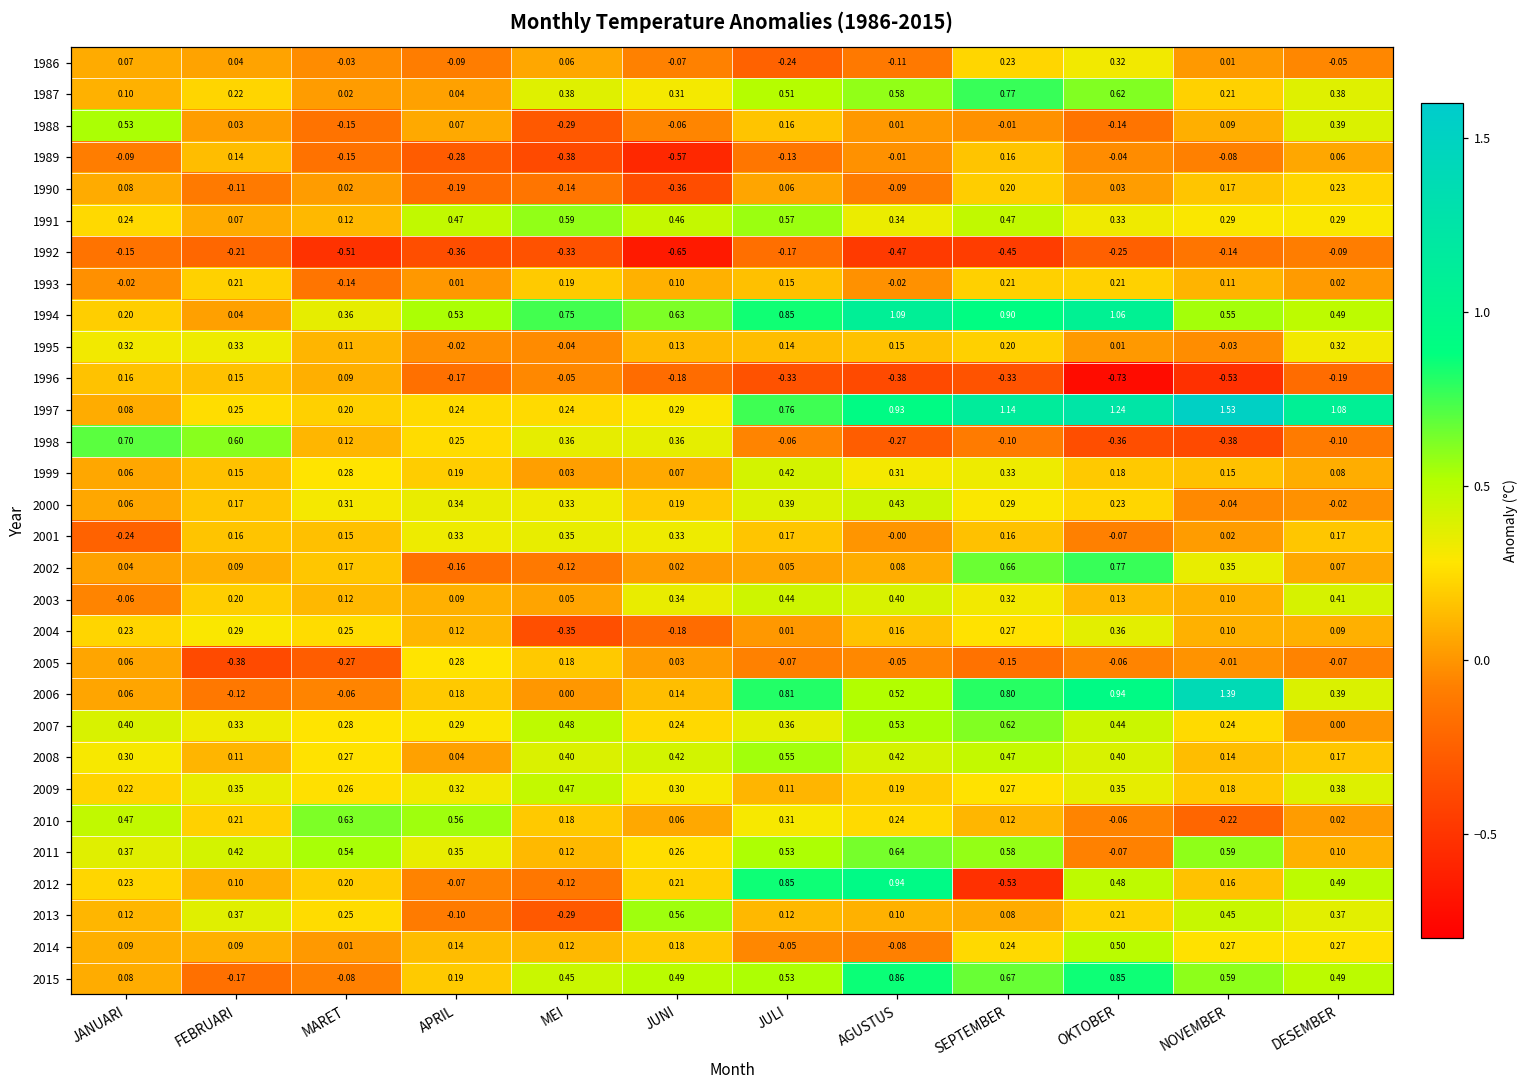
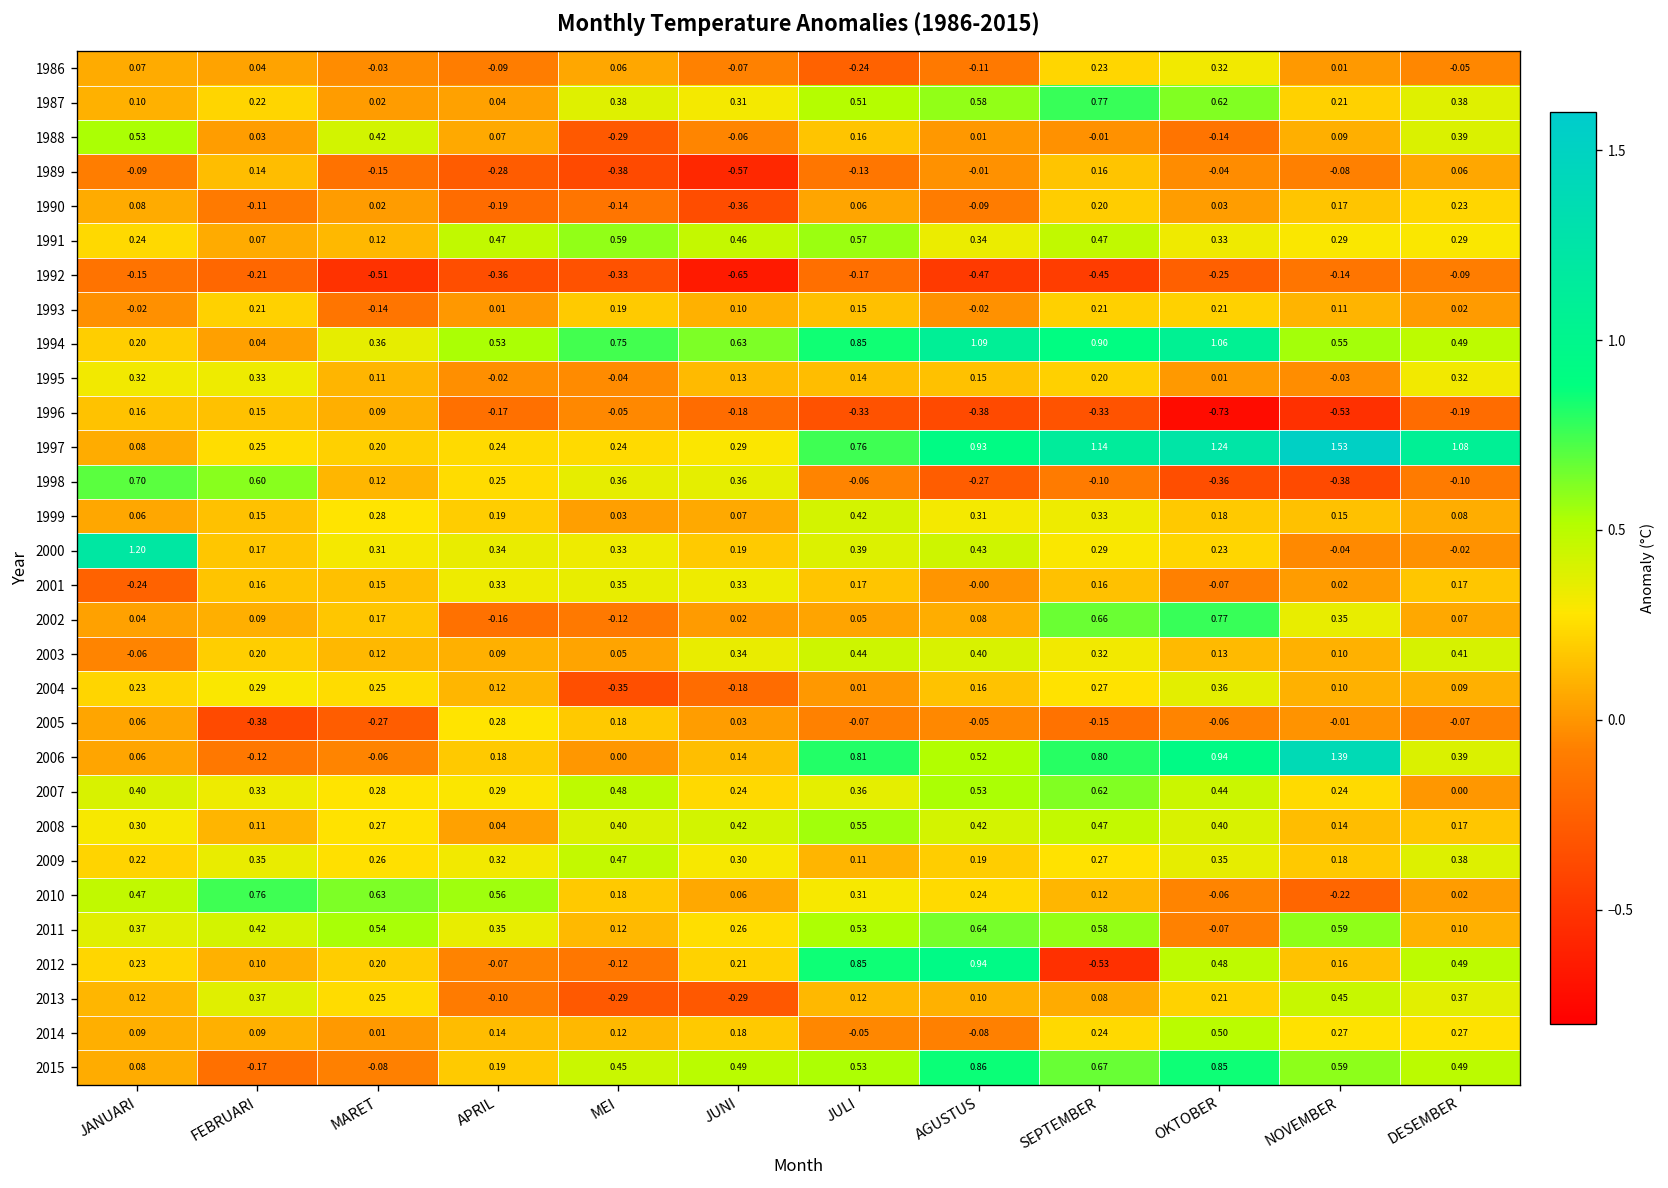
  {
    "1988": {
      "JANUARI": 0.53,
      "FEBRUARI": 0.03,
-     "MARET": -0.15,
+     "MARET": 0.42,
      "APRIL": 0.07,
      "MEI": -0.29,
      "JUNI": -0.06,
      "JULI": 0.16,
      "AGUSTUS": 0.01,
      "SEPTEMBER": -0.01,
      "OKTOBER": -0.14,
      "NOVEMBER": 0.09,
      "DESEMBER": 0.39
    },
    "2000": {
-     "JANUARI": 0.06,
+     "JANUARI": 1.20,
      "FEBRUARI": 0.17,
      "MARET": 0.31,
      "APRIL": 0.34,
      "MEI": 0.33,
      "JUNI": 0.19,
      "JULI": 0.39,
      "AGUSTUS": 0.43,
      "SEPTEMBER": 0.29,
      "OKTOBER": 0.23,
      "NOVEMBER": -0.04,
      "DESEMBER": -0.02
    },
    "2010": {
      "JANUARI": 0.47,
-     "FEBRUARI": 0.21,
+     "FEBRUARI": 0.76,
      "MARET": 0.63,
      "APRIL": 0.56,
      "MEI": 0.18,
      "JUNI": 0.06,
      "JULI": 0.31,
      "AGUSTUS": 0.24,
      "SEPTEMBER": 0.12,
      "OKTOBER": -0.06,
      "NOVEMBER": -0.22,
      "DESEMBER": 0.02
    },
    "2013": {
      "JANUARI": 0.12,
      "FEBRUARI": 0.37,
      "MARET": 0.25,
      "APRIL": -0.10,
      "MEI": -0.29,
-     "JUNI": 0.56,
+     "JUNI": -0.29,
      "JULI": 0.12,
      "AGUSTUS": 0.10,
      "SEPTEMBER": 0.08,
      "OKTOBER": 0.21,
      "NOVEMBER": 0.45,
      "DESEMBER": 0.37
    }
  }
